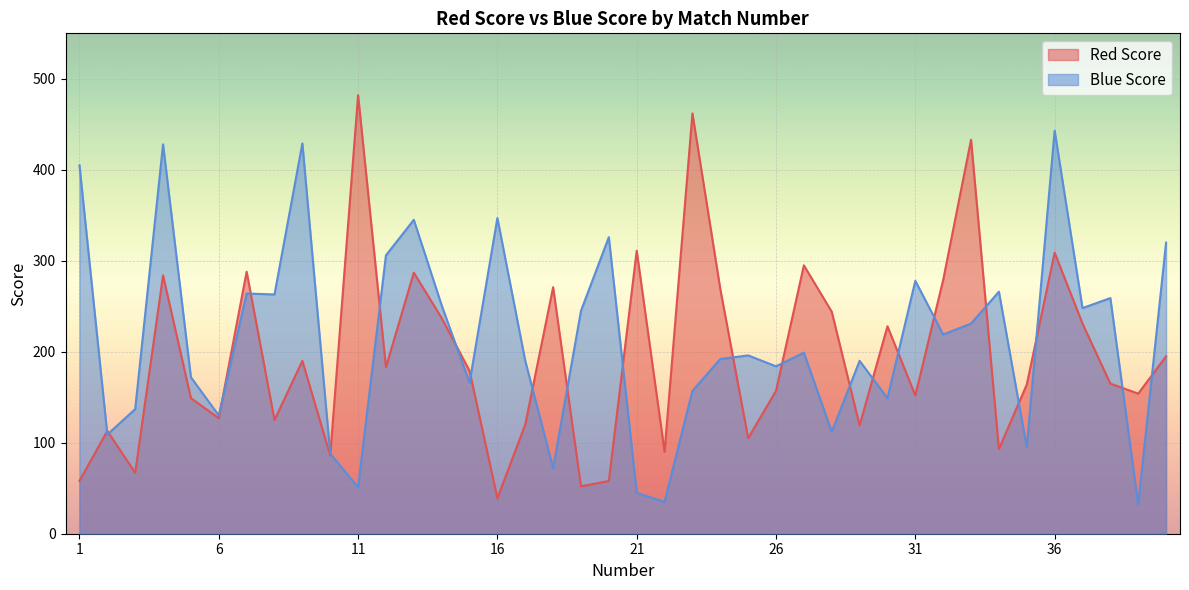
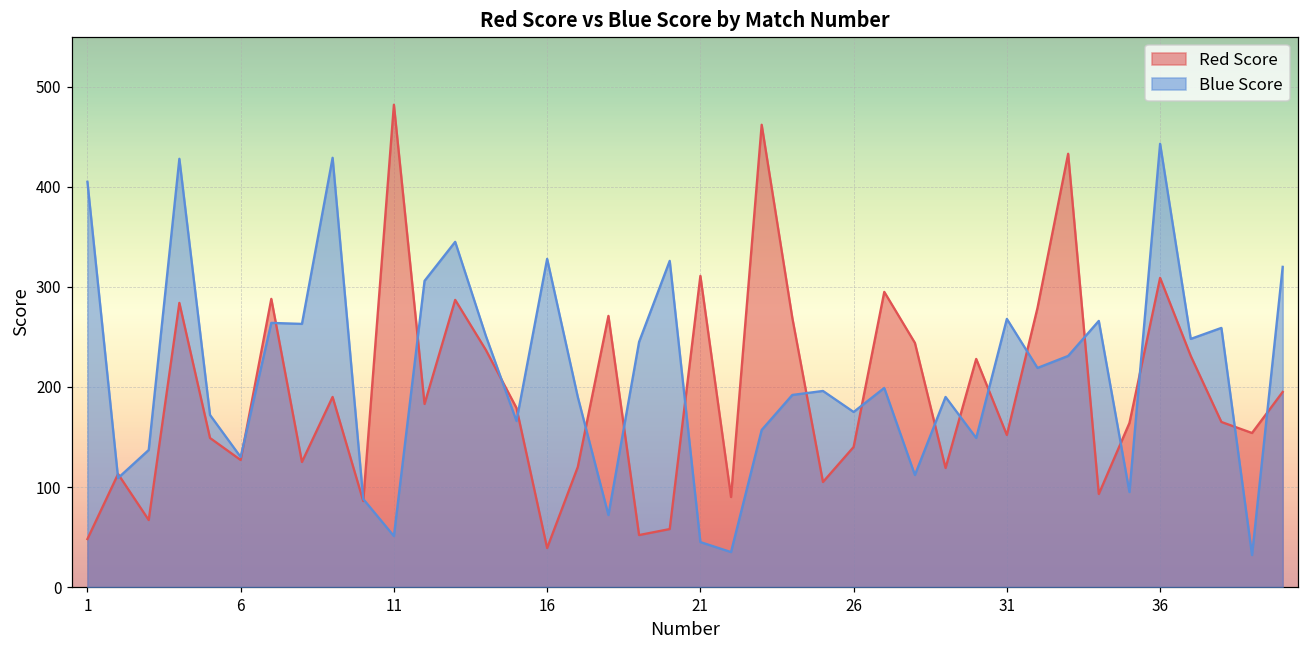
  {
    "Red Score": {
-     "1": 60,
+     "1": 50,
      "6": 130,
      "11": 480,
      "16": 40,
      "21": 310,
-     "26": 160,
+     "26": 140,
      "31": 150,
      "36": 310
    },
    "Blue Score": {
      "1": 410,
      "6": 130,
      "11": 50,
-     "16": 350,
+     "16": 330,
      "21": 50,
-     "26": 184,
-     "31": 280,
+     "26": 175,
+     "31": 270,
      "36": 440
    }
  }
